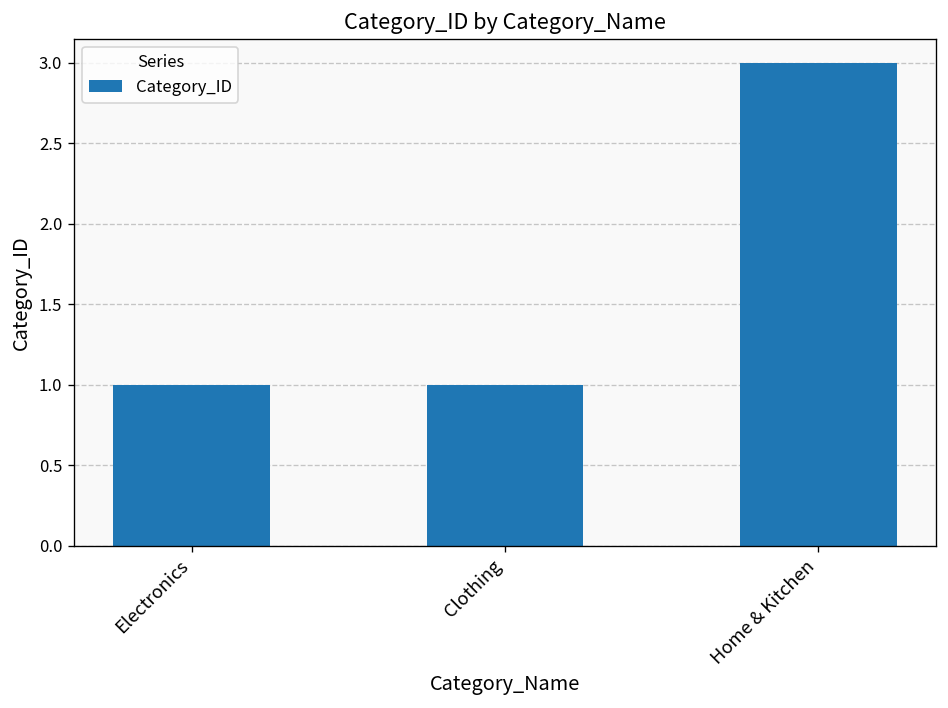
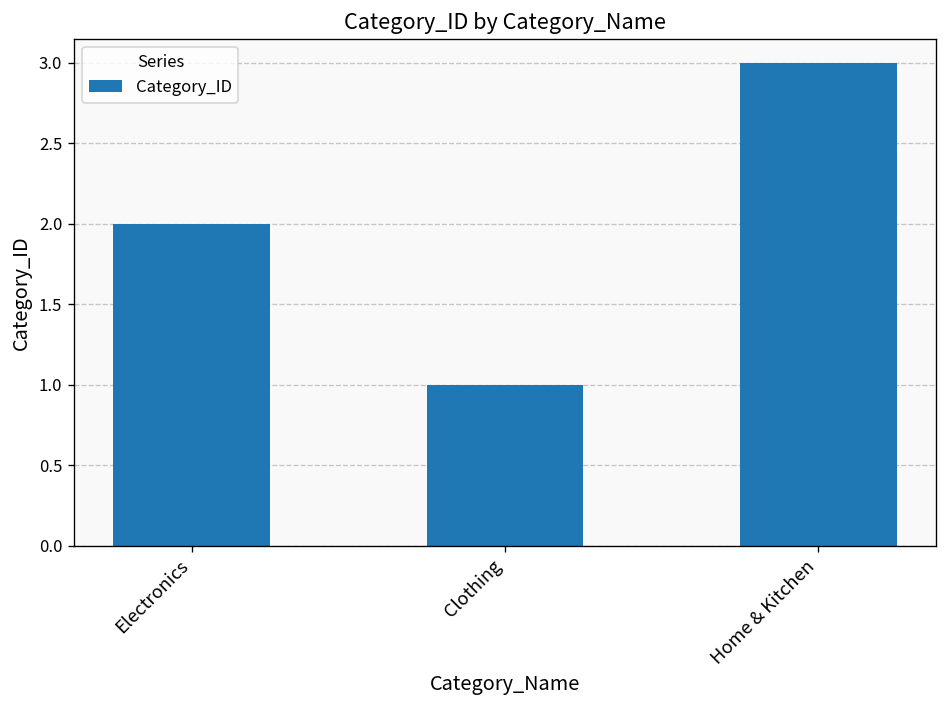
  {
-   "Electronics": 1,
+   "Electronics": 2,
    "Clothing": 1,
    "Home & Kitchen": 3
  }
